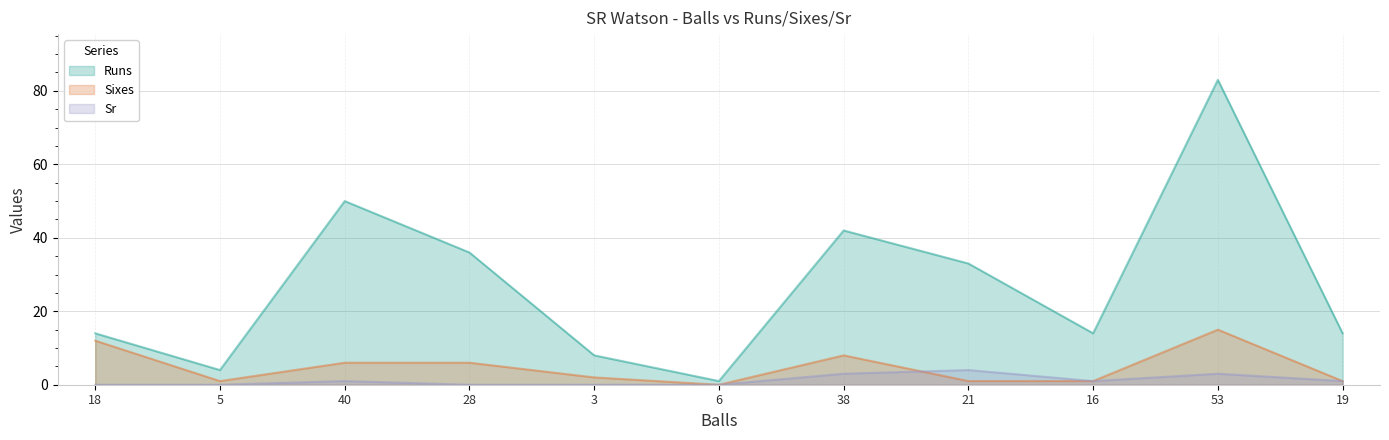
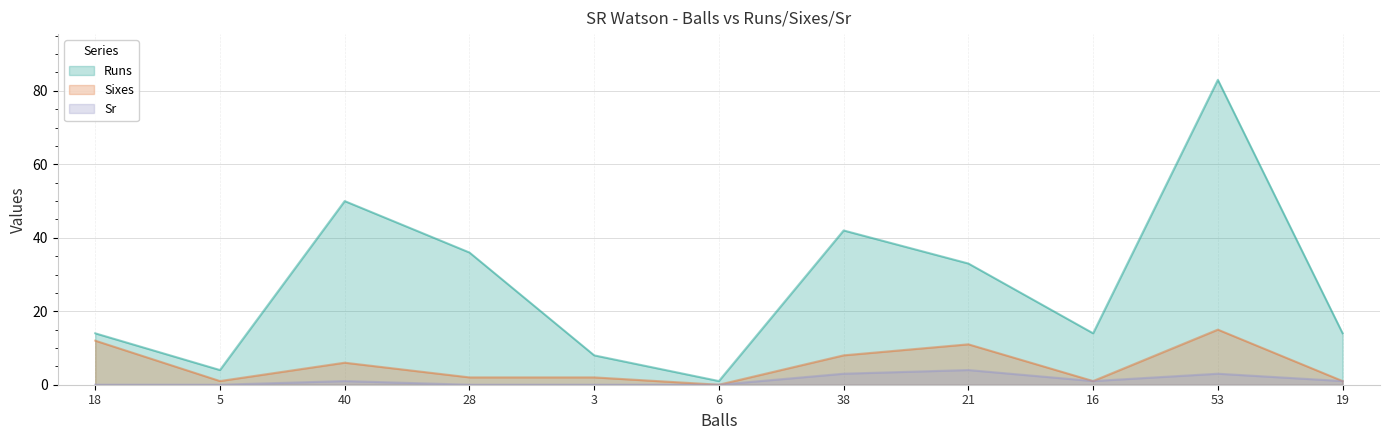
  {
    "Sixes": {
      "18": 12,
      "5": 1,
      "40": 6,
-     "28": 6,
+     "28": 2,
      "3": 2,
      "38": 8,
-     "21": 1,
+     "21": 11,
      "53": 15
    }
  }
